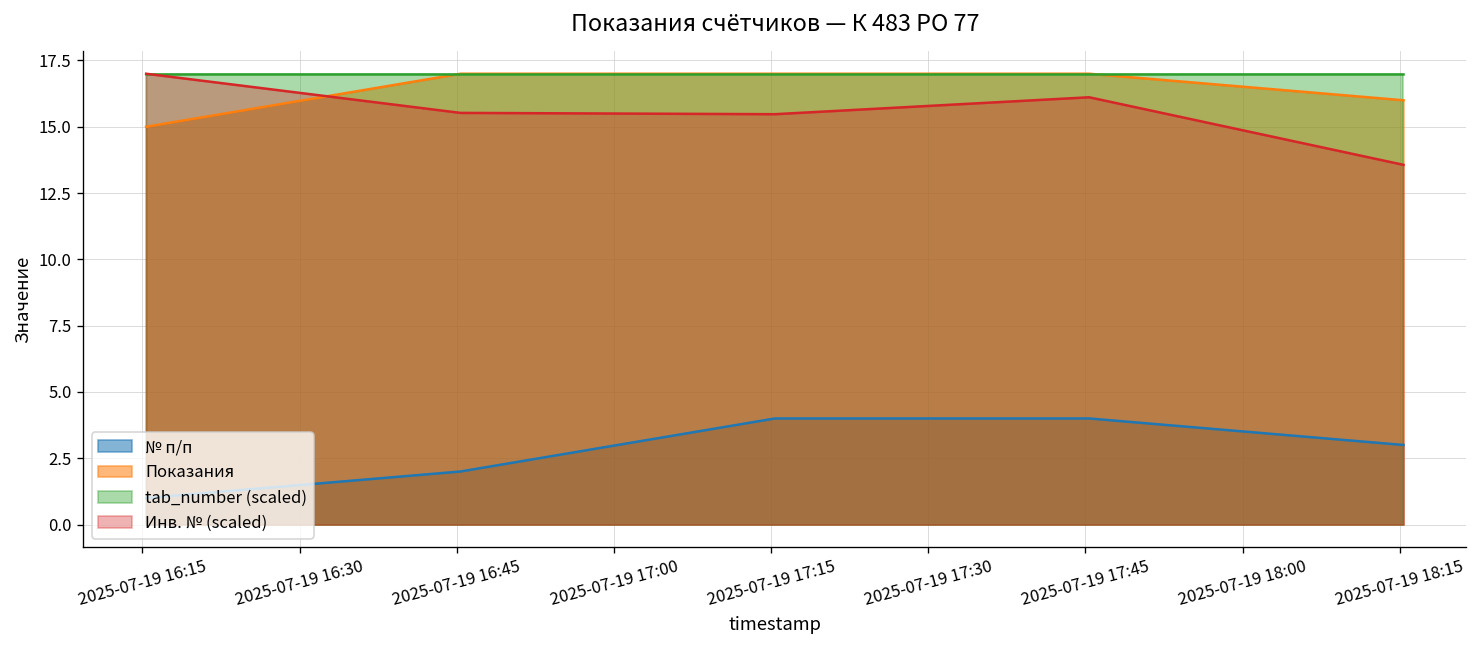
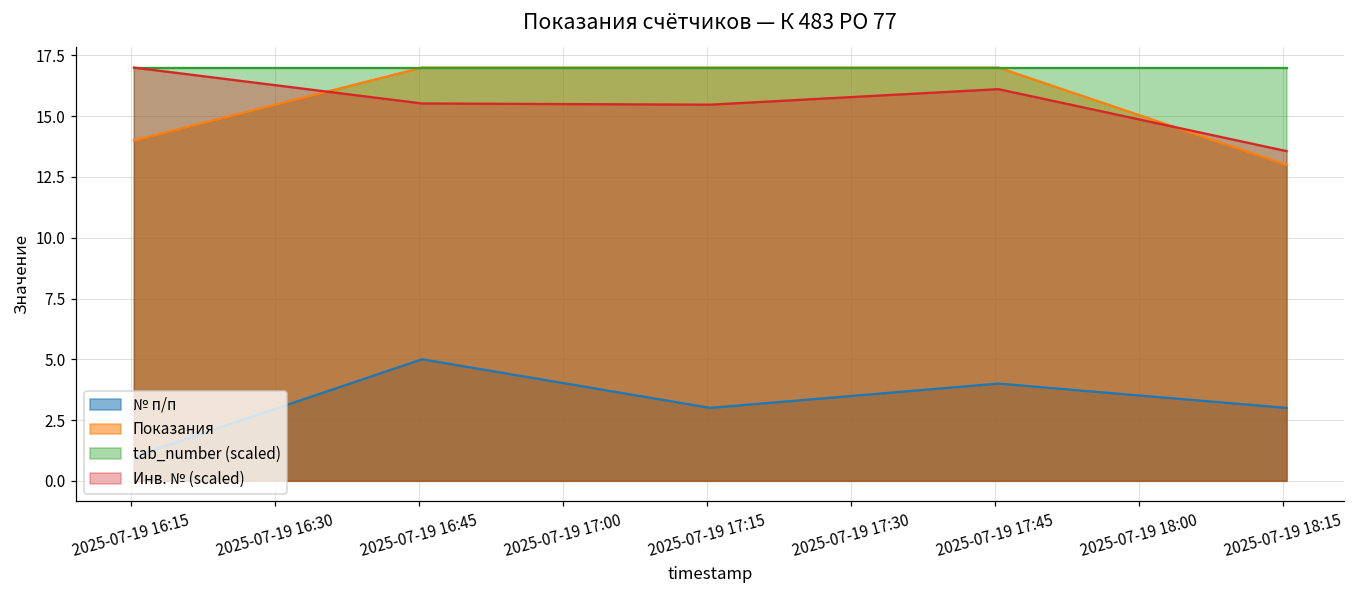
  {
    "№ п/п": {
-     "2025-07-19 16:45": 2,
-     "2025-07-19 17:15": 4,
+     "2025-07-19 16:45": 5,
+     "2025-07-19 17:15": 3,
      "2025-07-19 17:45": 4,
      "2025-07-19 18:15": 3
    },
    "Показания": {
-     "2025-07-19 16:15": 15,
-     "2025-07-19 18:15": 16
+     "2025-07-19 16:15": 14,
+     "2025-07-19 18:15": 13
    },
    "tab_number (scaled)": {
      "2025-07-19 18:15": 17
    },
    "Инв. № (scaled)": {
      "2025-07-19 16:45": 15.5,
      "2025-07-19 17:15": 15.5,
      "2025-07-19 17:45": 16,
      "2025-07-19 18:15": 13.6
    }
  }
